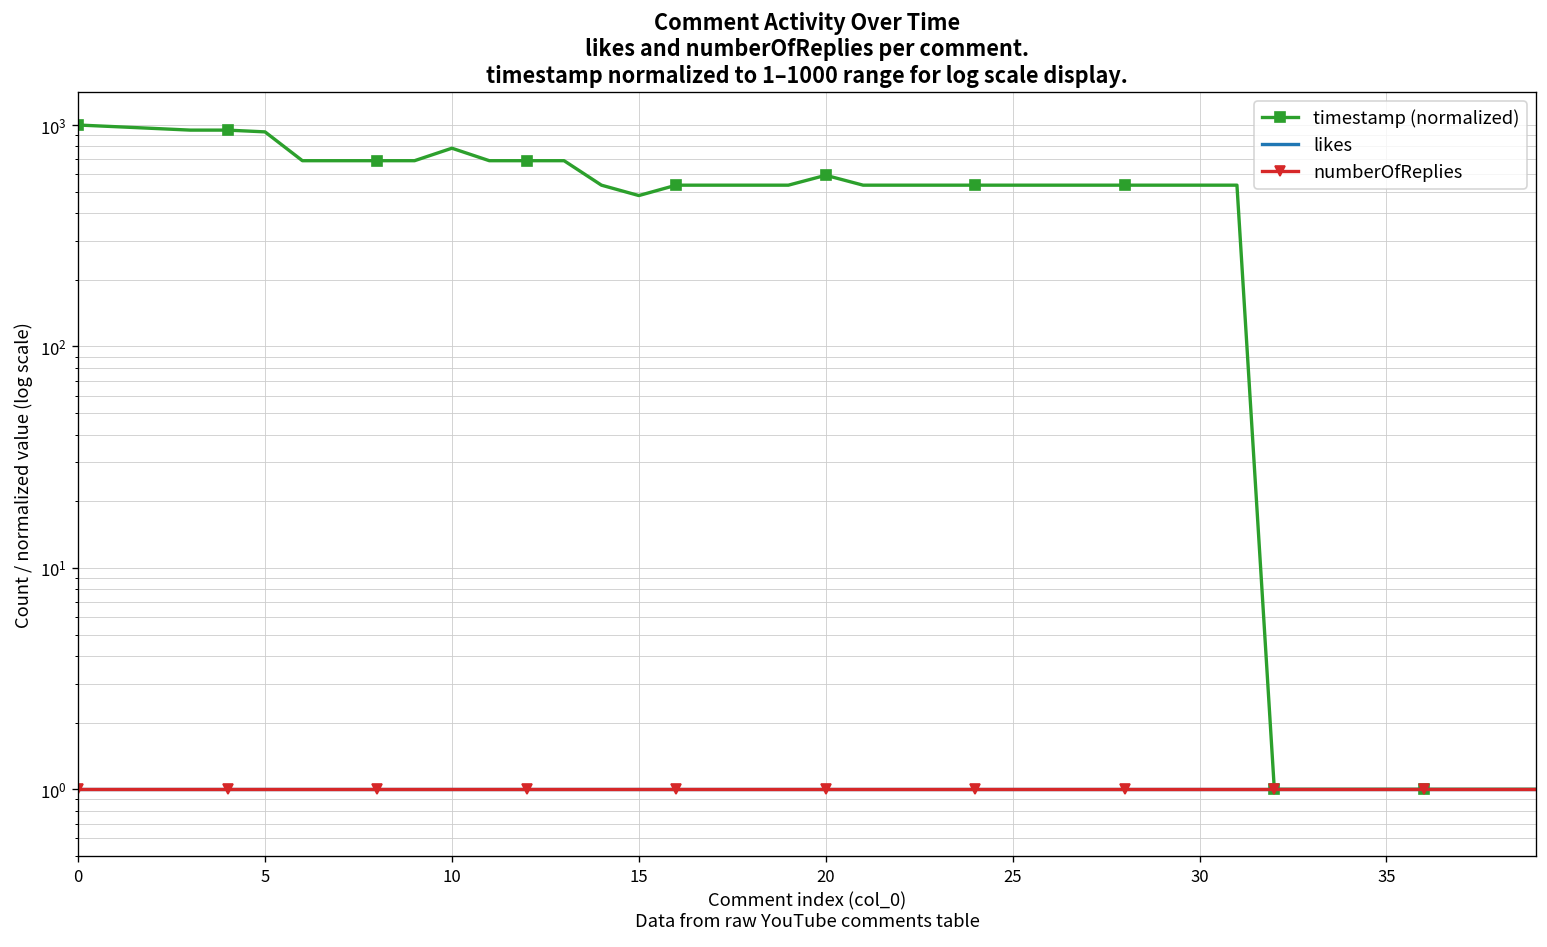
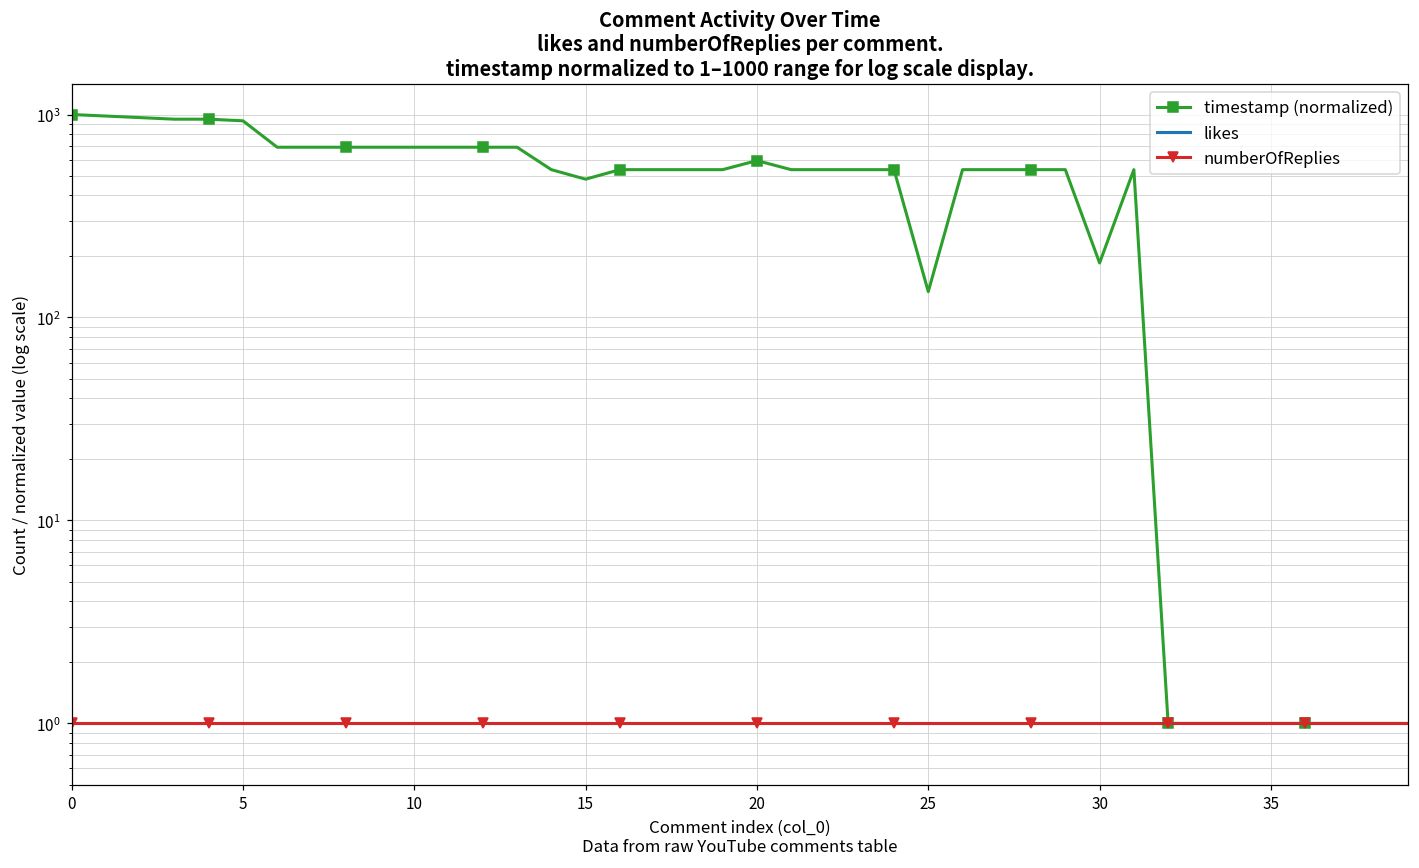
  {
    "timestamp (normalized)": {
      "0": 1000,
      "5": 900,
-     "10": 790,
+     "10": 690,
      "15": 480,
      "20": 590,
-     "25": 530,
-     "30": 530
+     "25": 130,
+     "30": 190
    },
    "numberOfReplies": {
      "0": 1,
      "5": 1,
      "10": 1,
      "15": 1,
      "20": 1,
      "25": 1,
      "30": 1
    }
  }
